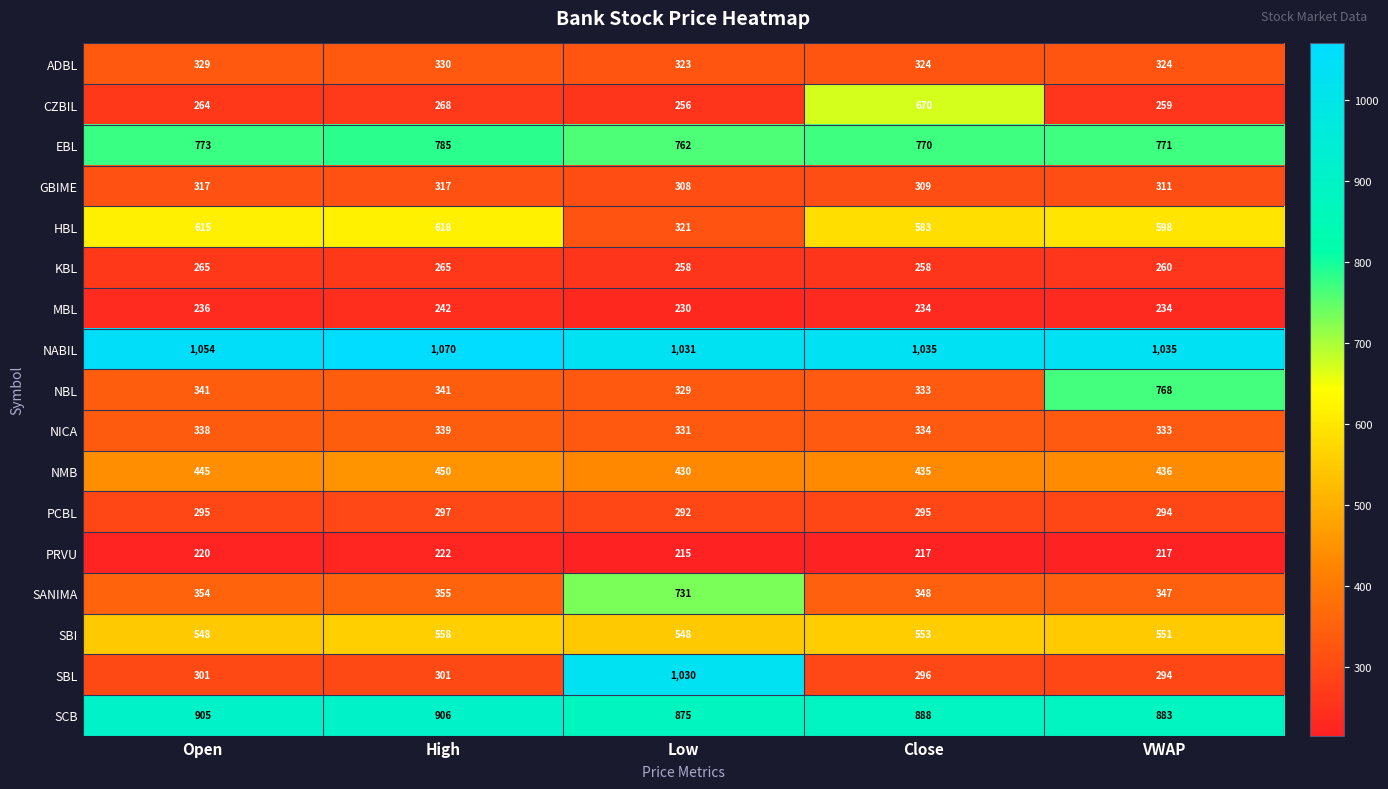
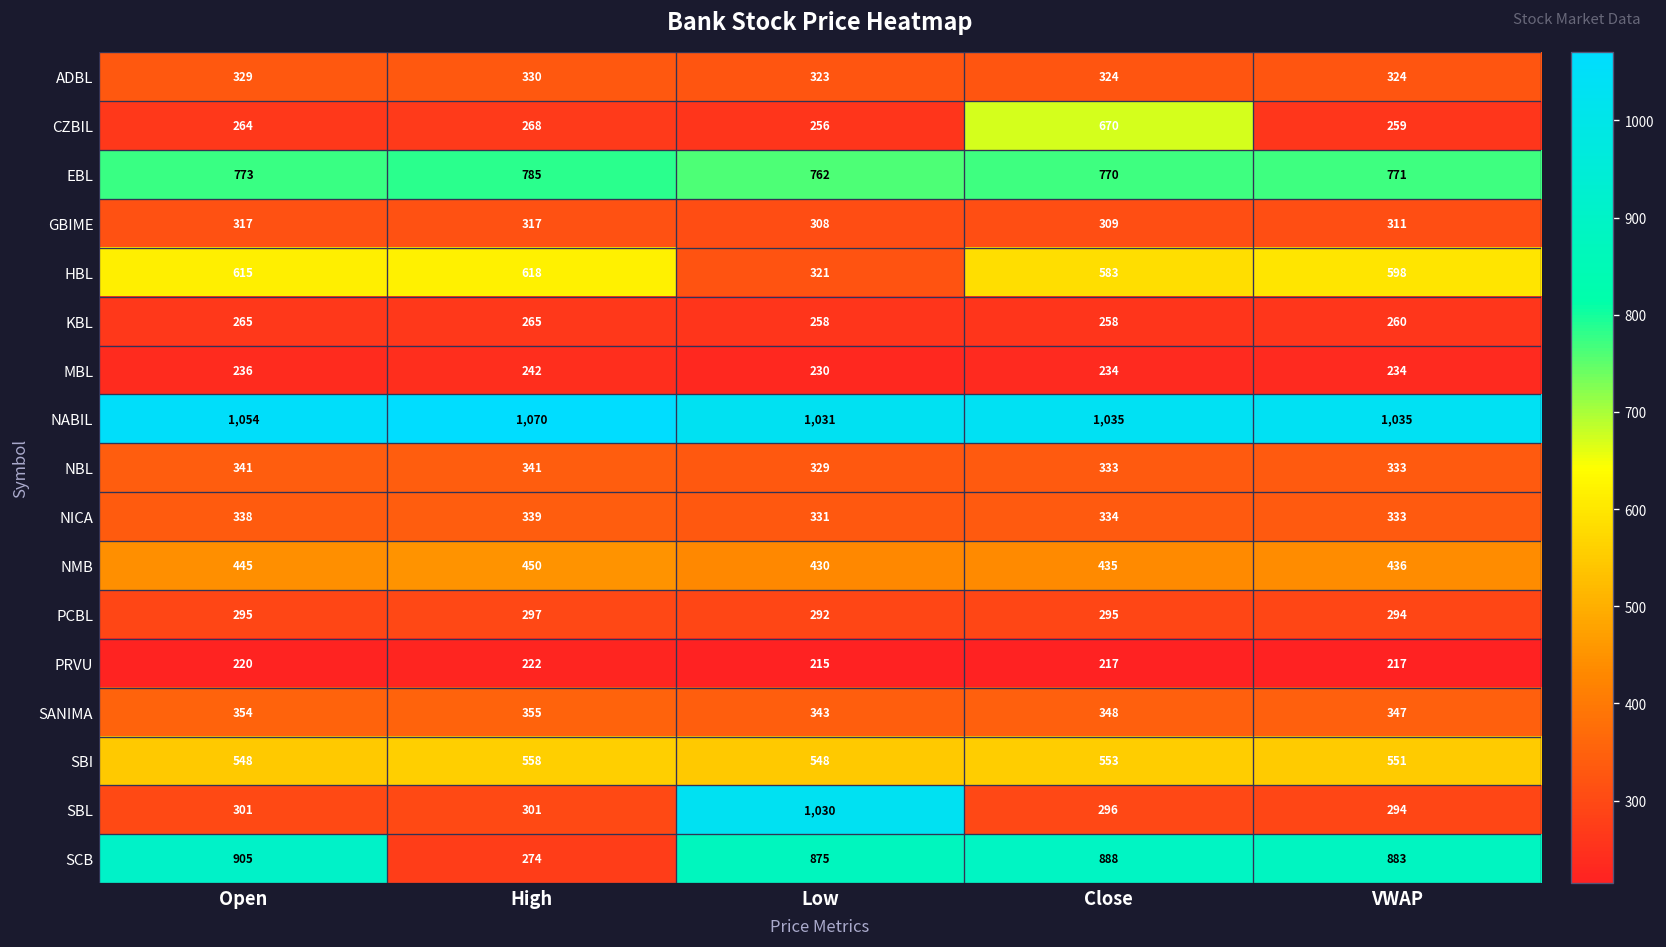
  {
    "ADBL": {
      "Open": "329",
      "High": "330",
      "Low": "323",
      "Close": "324",
      "VWAP": "324"
    },
    "CZBIL": {
      "Open": "264",
      "High": "268",
      "Low": "256",
      "Close": "670",
      "VWAP": "259"
    },
    "EBL": {
      "Open": "773",
      "High": "785",
      "Low": "762",
      "Close": "770",
      "VWAP": "771"
    },
    "GBIME": {
      "Open": "317",
      "High": "317",
      "Low": "308",
      "Close": "309",
      "VWAP": "311"
    },
    "HBL": {
      "Open": "615",
      "High": "618",
      "Low": "321",
      "Close": "583",
      "VWAP": "598"
    },
    "KBL": {
      "Open": "265",
      "High": "265",
      "Low": "258",
      "Close": "258",
      "VWAP": "260"
    },
    "MBL": {
      "Open": "236",
      "High": "242",
      "Low": "230",
      "Close": "234",
      "VWAP": "234"
    },
    "NABIL": {
      "Open": "1,054",
      "High": "1,070",
      "Low": "1,031",
      "Close": "1,035",
      "VWAP": "1,035"
    },
    "NBL": {
      "Open": "341",
      "High": "341",
      "Low": "329",
      "Close": "333",
-     "VWAP": "768"
+     "VWAP": "333"
    },
    "NICA": {
      "Open": "338",
      "High": "339",
      "Low": "331",
      "Close": "334",
      "VWAP": "333"
    },
    "NMB": {
      "Open": "445",
      "High": "450",
      "Low": "430",
      "Close": "435",
      "VWAP": "436"
    },
    "PCBL": {
      "Open": "295",
      "High": "297",
      "Low": "292",
      "Close": "295",
      "VWAP": "294"
    },
    "PRVU": {
      "Open": "220",
      "High": "222",
      "Low": "215",
      "Close": "217",
      "VWAP": "217"
    },
    "SANIMA": {
      "Open": "354",
      "High": "355",
-     "Low": "731",
+     "Low": "343",
      "Close": "348",
      "VWAP": "347"
    },
    "SBI": {
      "Open": "548",
      "High": "558",
      "Low": "548",
      "Close": "553",
      "VWAP": "551"
    },
    "SBL": {
      "Open": "301",
      "High": "301",
      "Low": "1,030",
      "Close": "296",
      "VWAP": "294"
    },
    "SCB": {
      "Open": "905",
-     "High": "906",
+     "High": "274",
      "Low": "875",
      "Close": "888",
      "VWAP": "883"
    }
  }
